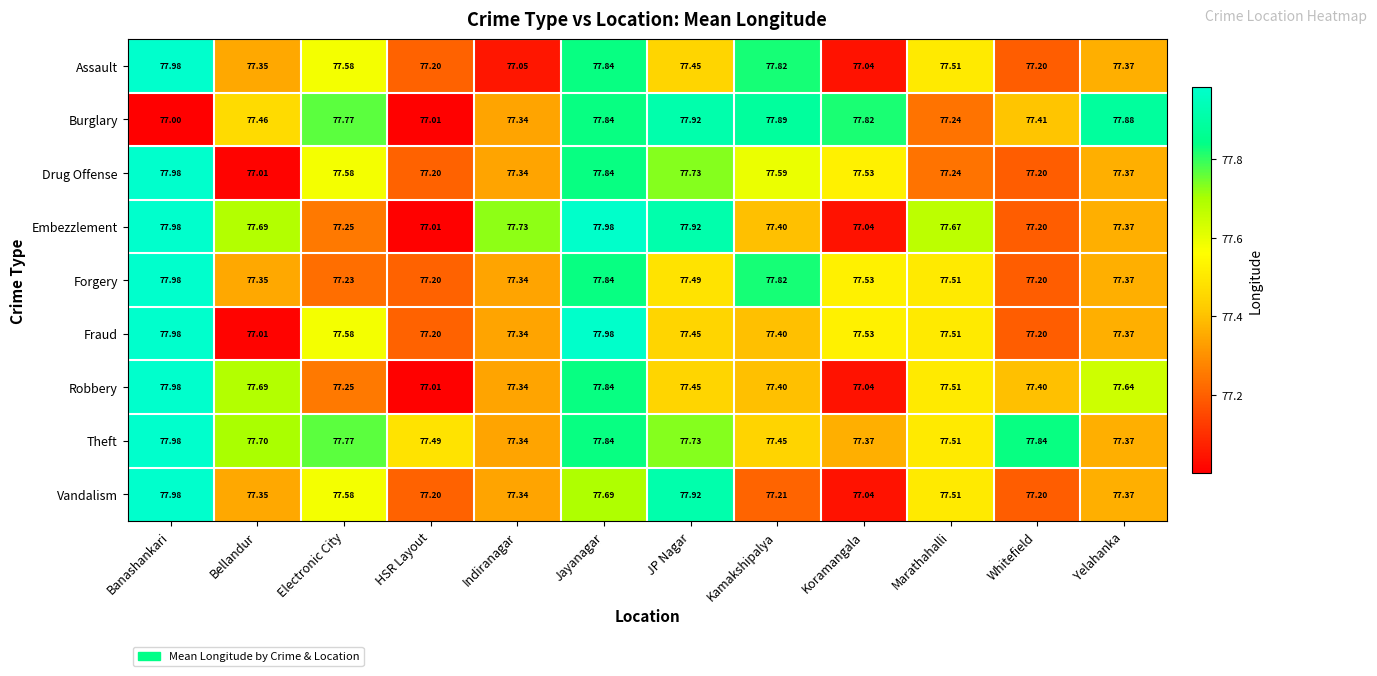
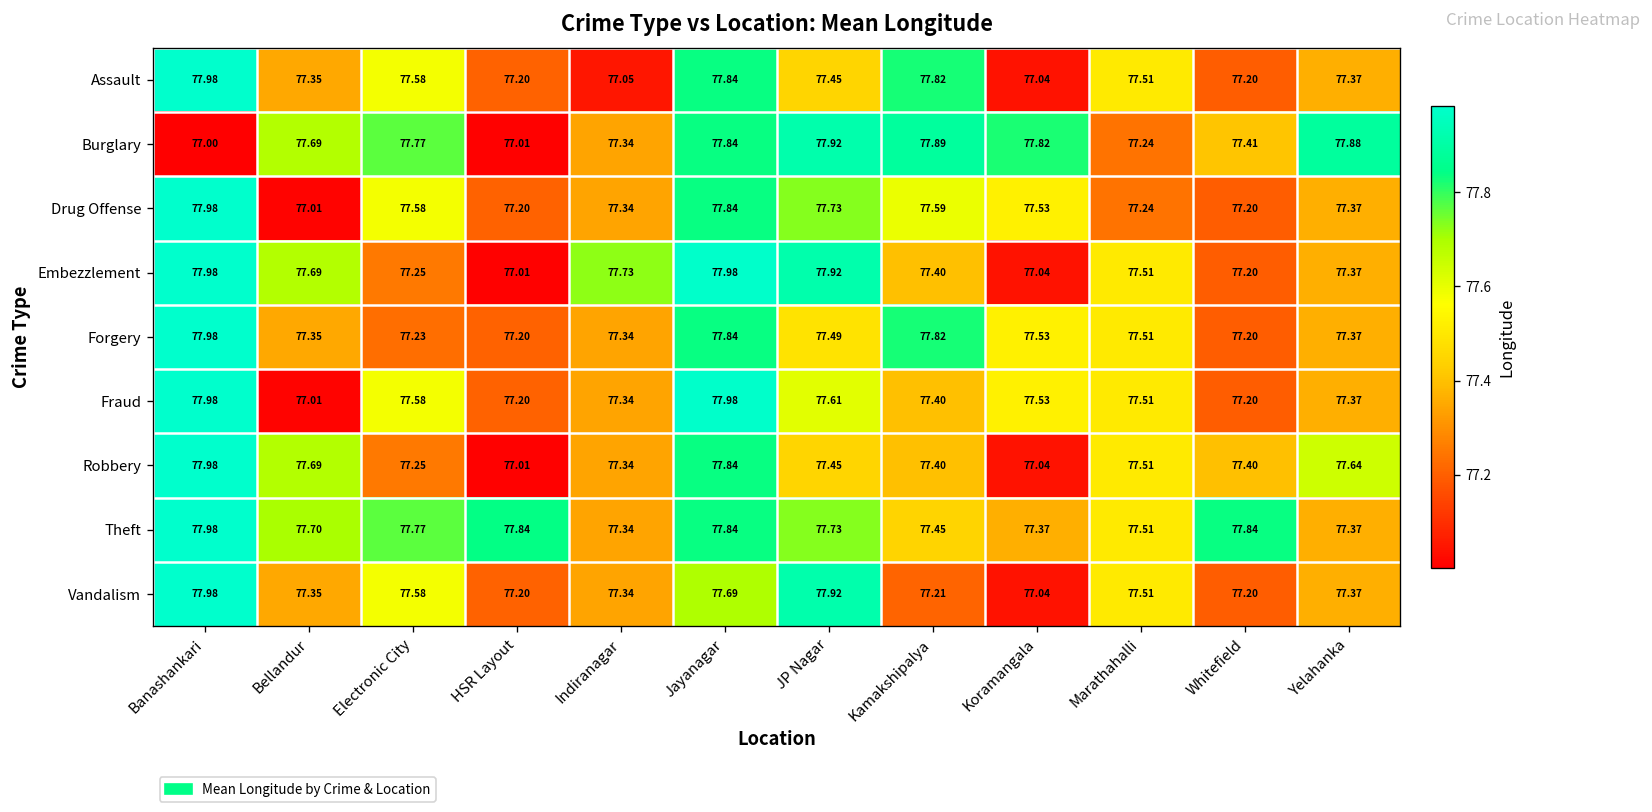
  {
    "Assault": {
      "Banashankari": 77.98,
      "Bellandur": 77.35,
      "Electronic City": 77.58,
      "HSR Layout": 77.20,
      "Indiranagar": 77.05,
      "Jayanagar": 77.84,
      "JP Nagar": 77.45,
      "Kamakshipalya": 77.82,
      "Koramangala": 77.04,
      "Marathahalli": 77.51,
      "Whitefield": 77.20,
      "Yelahanka": 77.37
    },
    "Burglary": {
      "Banashankari": 77.00,
-     "Bellandur": 77.46,
+     "Bellandur": 77.69,
      "Electronic City": 77.77,
      "HSR Layout": 77.01,
      "Indiranagar": 77.34,
      "Jayanagar": 77.84,
      "JP Nagar": 77.92,
      "Kamakshipalya": 77.89,
      "Koramangala": 77.82,
      "Marathahalli": 77.24,
      "Whitefield": 77.41,
      "Yelahanka": 77.88
    },
    "Drug Offense": {
      "Banashankari": 77.98,
      "Bellandur": 77.01,
      "Electronic City": 77.58,
      "HSR Layout": 77.20,
      "Indiranagar": 77.34,
      "Jayanagar": 77.84,
      "JP Nagar": 77.73,
      "Kamakshipalya": 77.59,
      "Koramangala": 77.53,
      "Marathahalli": 77.24,
      "Whitefield": 77.20,
      "Yelahanka": 77.37
    },
    "Embezzlement": {
      "Banashankari": 77.98,
      "Bellandur": 77.69,
      "Electronic City": 77.25,
      "HSR Layout": 77.01,
      "Indiranagar": 77.73,
      "Jayanagar": 77.98,
      "JP Nagar": 77.92,
      "Kamakshipalya": 77.40,
      "Koramangala": 77.04,
-     "Marathahalli": 77.67,
+     "Marathahalli": 77.51,
      "Whitefield": 77.20,
      "Yelahanka": 77.37
    },
    "Forgery": {
      "Banashankari": 77.98,
      "Bellandur": 77.35,
      "Electronic City": 77.23,
      "HSR Layout": 77.20,
      "Indiranagar": 77.34,
      "Jayanagar": 77.84,
      "JP Nagar": 77.49,
      "Kamakshipalya": 77.82,
      "Koramangala": 77.53,
      "Marathahalli": 77.51,
      "Whitefield": 77.20,
      "Yelahanka": 77.37
    },
    "Fraud": {
      "Banashankari": 77.98,
      "Bellandur": 77.01,
      "Electronic City": 77.58,
      "HSR Layout": 77.20,
      "Indiranagar": 77.34,
      "Jayanagar": 77.98,
-     "JP Nagar": 77.45,
+     "JP Nagar": 77.61,
      "Kamakshipalya": 77.40,
      "Koramangala": 77.53,
      "Marathahalli": 77.51,
      "Whitefield": 77.20,
      "Yelahanka": 77.37
    },
    "Robbery": {
      "Banashankari": 77.98,
      "Bellandur": 77.69,
      "Electronic City": 77.25,
      "HSR Layout": 77.01,
      "Indiranagar": 77.34,
      "Jayanagar": 77.84,
      "JP Nagar": 77.45,
      "Kamakshipalya": 77.40,
      "Koramangala": 77.04,
      "Marathahalli": 77.51,
      "Whitefield": 77.40,
      "Yelahanka": 77.64
    },
    "Theft": {
      "Banashankari": 77.98,
      "Bellandur": 77.70,
      "Electronic City": 77.77,
-     "HSR Layout": 77.49,
+     "HSR Layout": 77.84,
      "Indiranagar": 77.34,
      "Jayanagar": 77.84,
      "JP Nagar": 77.73,
      "Kamakshipalya": 77.45,
      "Koramangala": 77.37,
      "Marathahalli": 77.51,
      "Whitefield": 77.84,
      "Yelahanka": 77.37
    },
    "Vandalism": {
      "Banashankari": 77.98,
      "Bellandur": 77.35,
      "Electronic City": 77.58,
      "HSR Layout": 77.20,
      "Indiranagar": 77.34,
      "Jayanagar": 77.69,
      "JP Nagar": 77.92,
      "Kamakshipalya": 77.21,
      "Koramangala": 77.04,
      "Marathahalli": 77.51,
      "Whitefield": 77.20,
      "Yelahanka": 77.37
    }
  }
